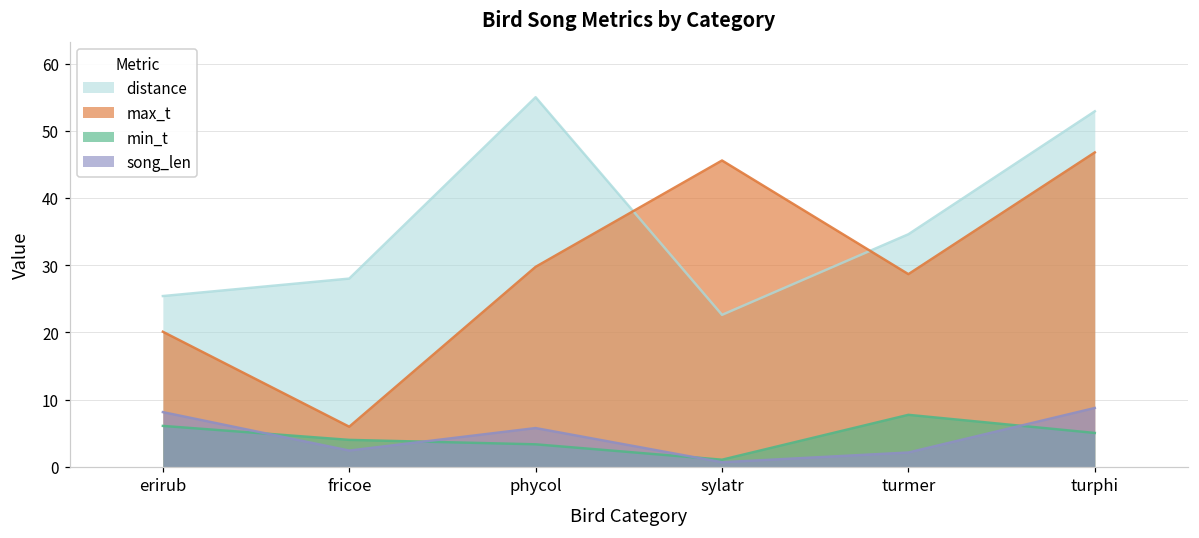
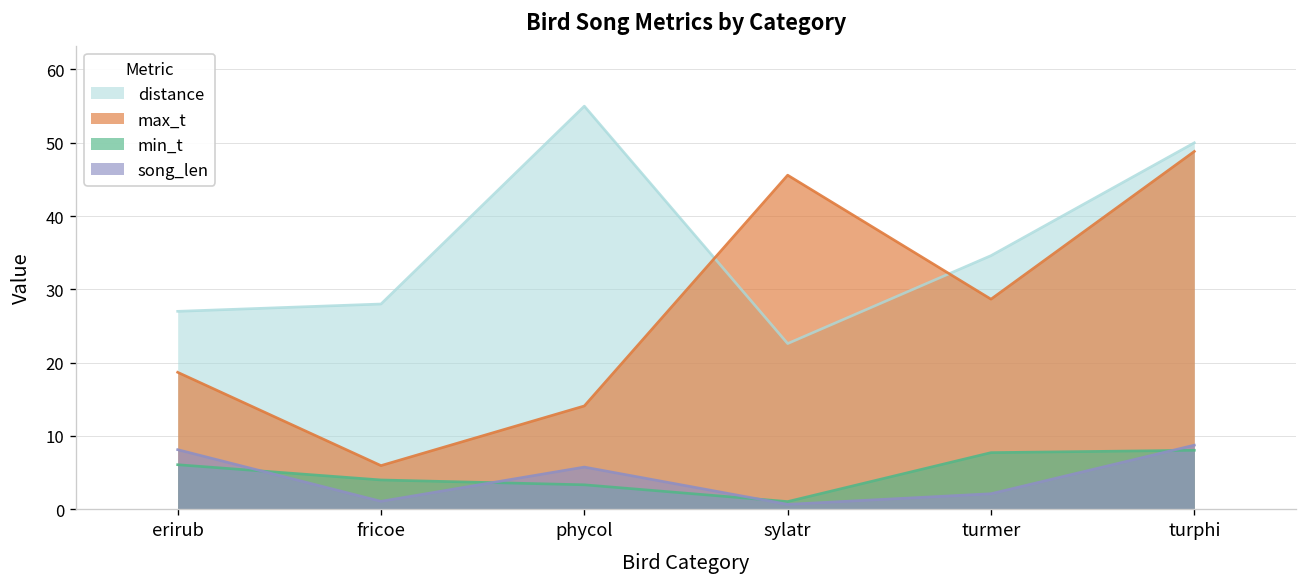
  {
    "distance": {
-     "erirub": 25,
+     "erirub": 27,
      "fricoe": 28,
      "phycol": 55,
      "sylatr": 23,
      "turmer": 35,
-     "turphi": 53
+     "turphi": 50
    },
    "max_t": {
-     "erirub": 20,
+     "erirub": 19,
      "fricoe": 6,
-     "phycol": 30,
+     "phycol": 14,
      "sylatr": 46,
      "turmer": 29,
-     "turphi": 47
+     "turphi": 49
    },
    "min_t": {
      "erirub": 6,
      "fricoe": 4,
      "phycol": 3,
      "turmer": 8,
-     "turphi": 5
+     "turphi": 8
    },
    "song_len": {
      "erirub": 8,
-     "fricoe": 2,
+     "fricoe": 1,
      "phycol": 6,
      "turmer": 2,
      "turphi": 9
    }
  }
